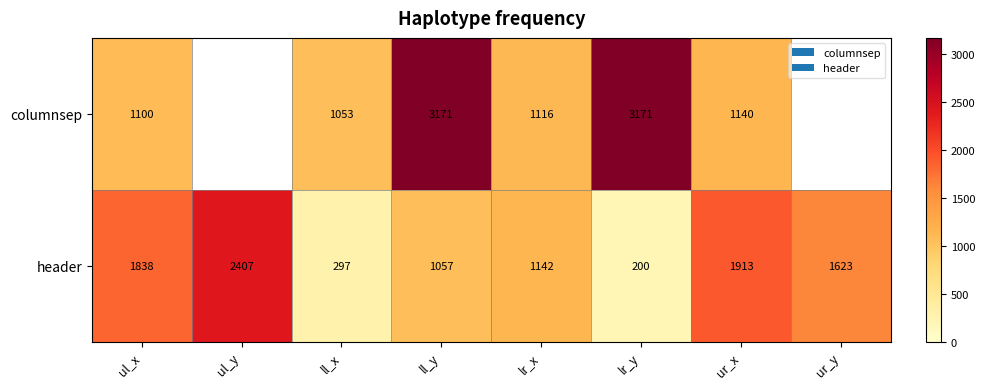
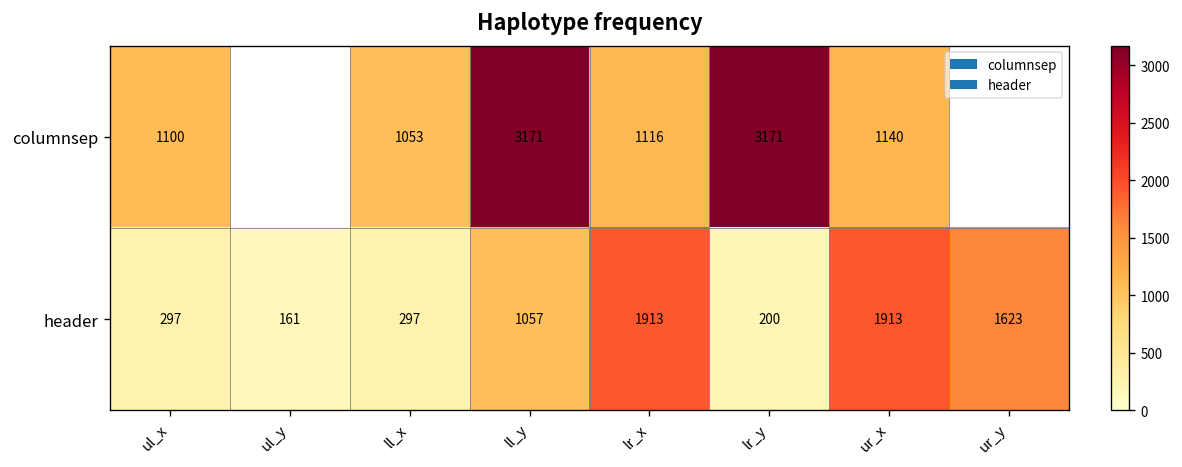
  {
    "columnsep": {
      "ul_x": 1100,
      "ll_x": 1053,
      "ll_y": 3171,
      "lr_x": 1116,
      "lr_y": 3171,
      "ur_x": 1140
    },
    "header": {
-     "ul_x": 1838,
-     "ul_y": 2407,
+     "ul_x": 297,
+     "ul_y": 161,
      "ll_x": 297,
      "ll_y": 1057,
-     "lr_x": 1142,
+     "lr_x": 1913,
      "lr_y": 200,
      "ur_x": 1913,
      "ur_y": 1623
    }
  }
